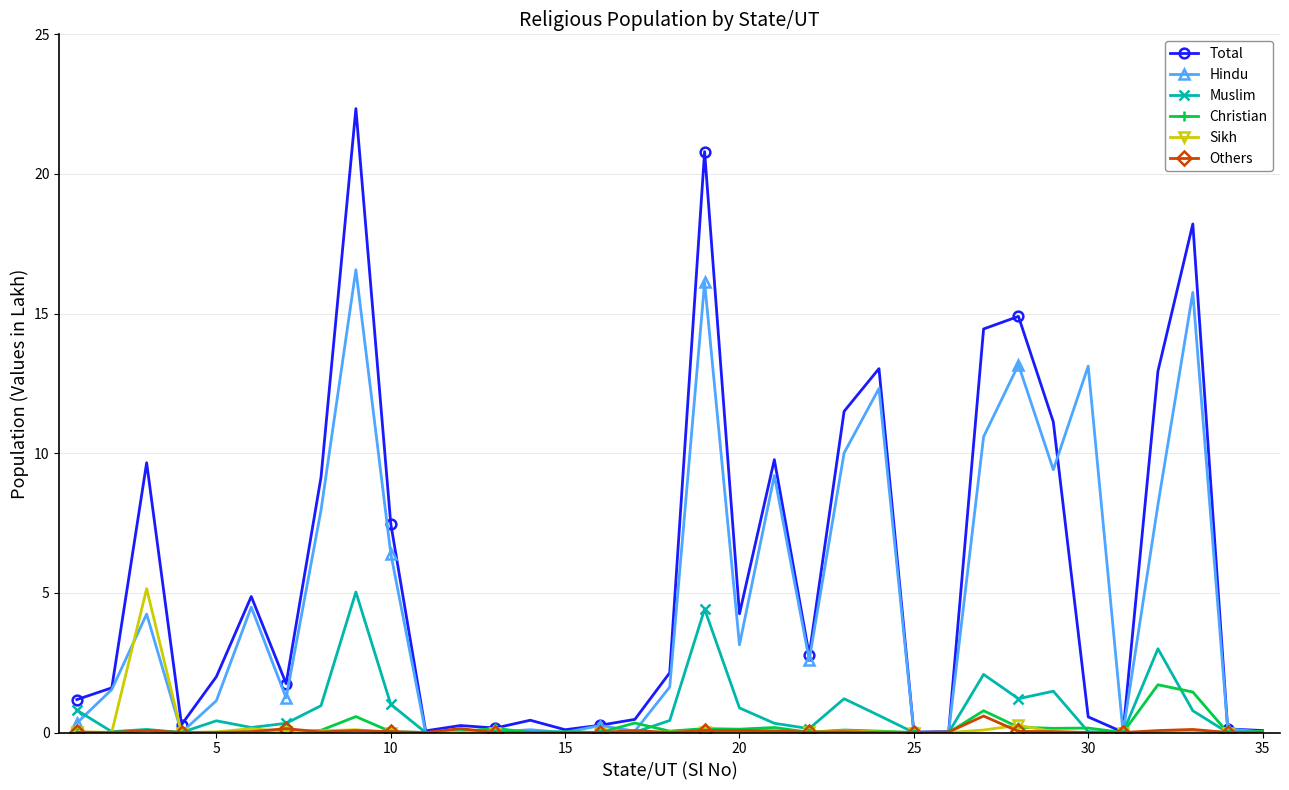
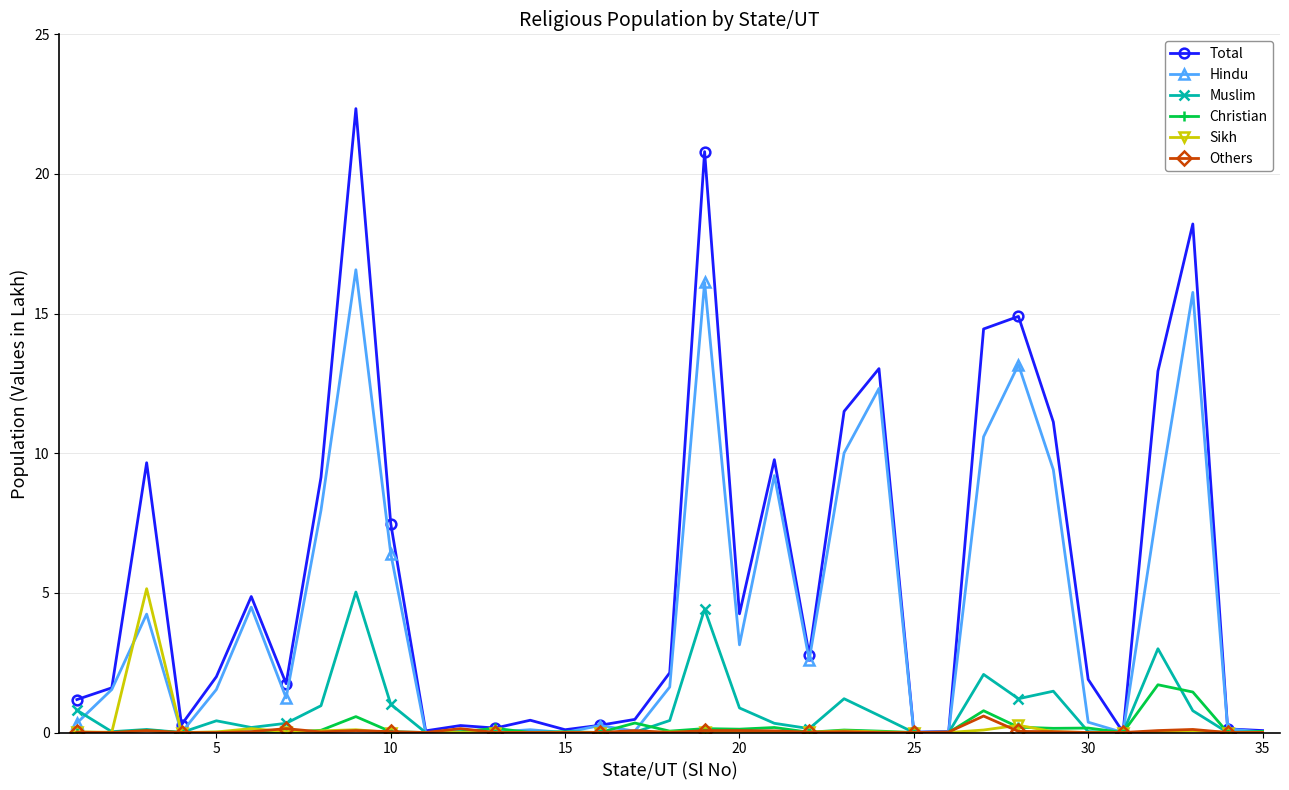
  {
    "Total": {
      "5": 2.0,
      "10": 7.5,
      "20": 4.3,
-     "30": 0.6
+     "30": 1.9
    },
    "Hindu": {
-     "5": 1.1,
+     "5": 1.5,
      "10": 6.4,
      "20": 3.1,
-     "30": 13.1
+     "30": 0.4
    },
    "Muslim": {
      "5": 0.4,
      "10": 1.0,
      "20": 0.9
    },
    "Christian": {
      "30": 0.2
    }
  }
